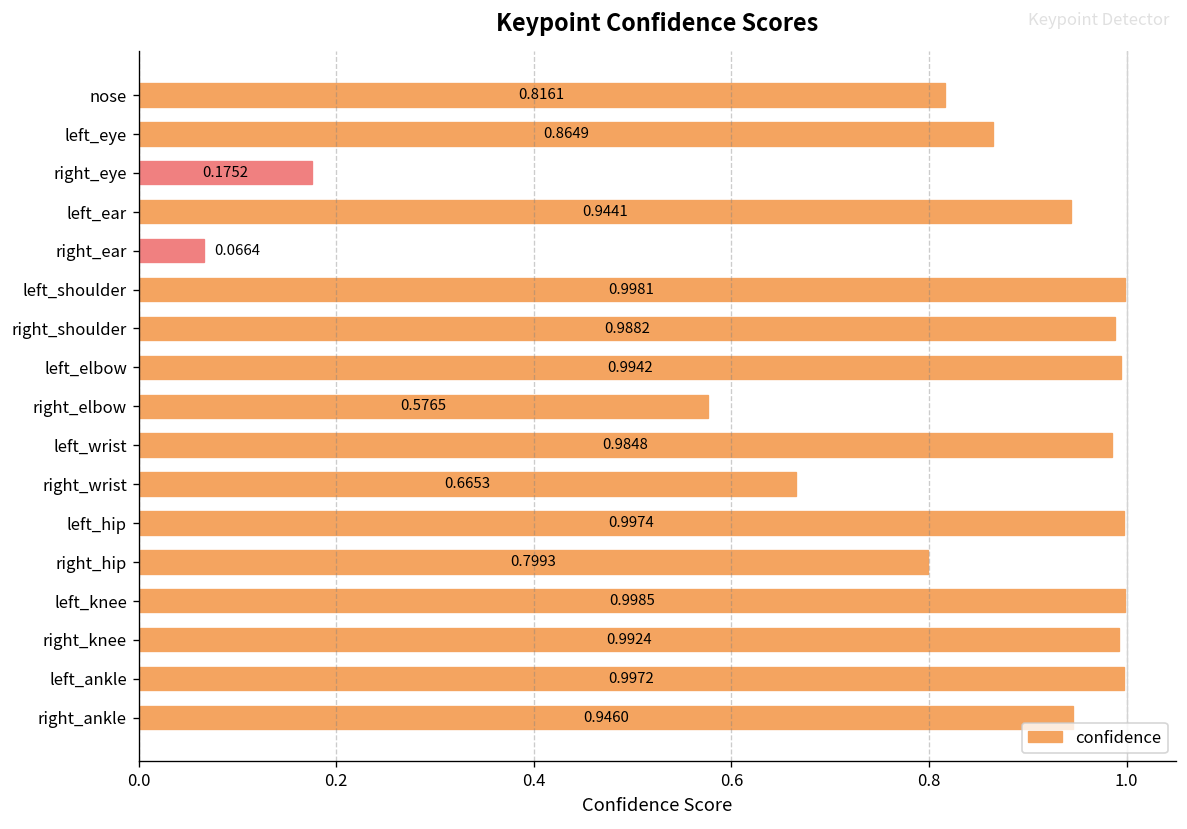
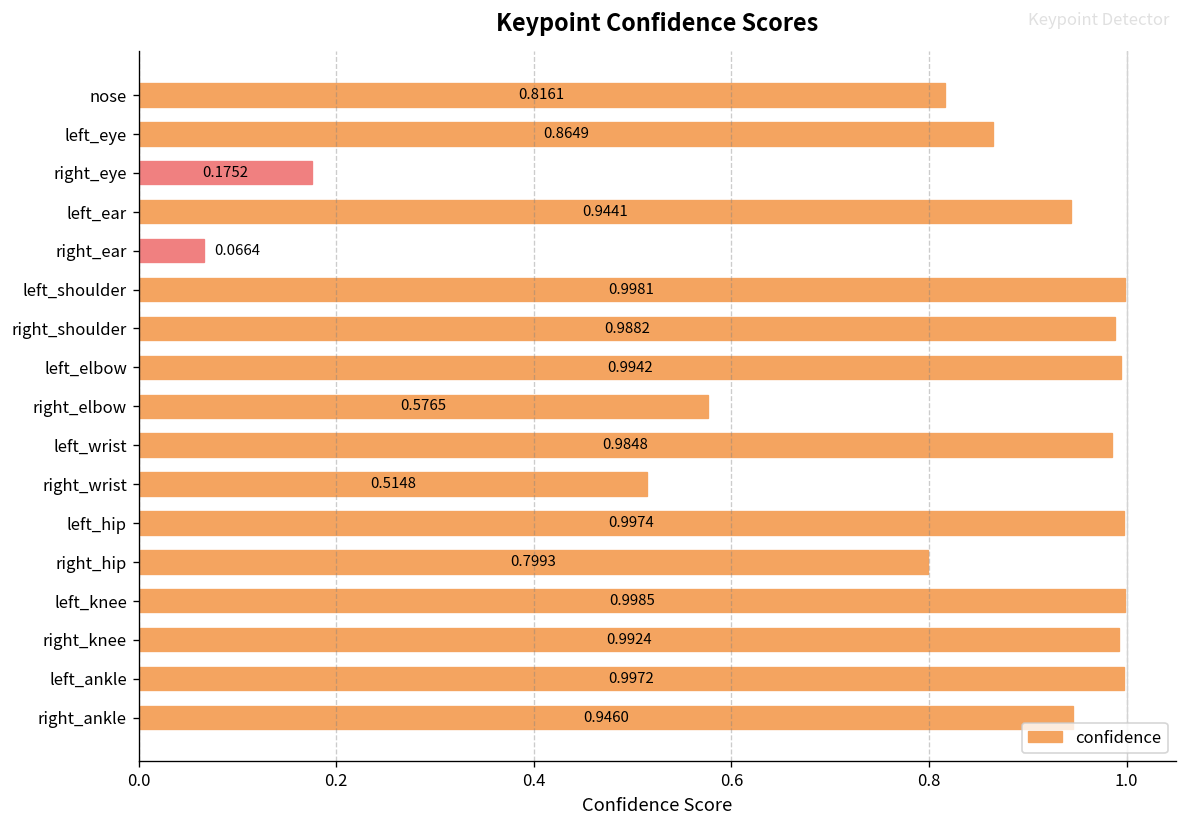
  {
    "nose": 0.8161,
    "left_eye": 0.8649,
    "right_eye": 0.1752,
    "left_ear": 0.9441,
    "right_ear": 0.0664,
    "left_shoulder": 0.9981,
    "right_shoulder": 0.9882,
    "left_elbow": 0.9942,
    "right_elbow": 0.5765,
    "left_wrist": 0.9848,
-   "right_wrist": 0.6653,
+   "right_wrist": 0.5148,
    "left_hip": 0.9974,
    "right_hip": 0.7993,
    "left_knee": 0.9985,
    "right_knee": 0.9924,
    "left_ankle": 0.9972,
    "right_ankle": 0.9460
  }
